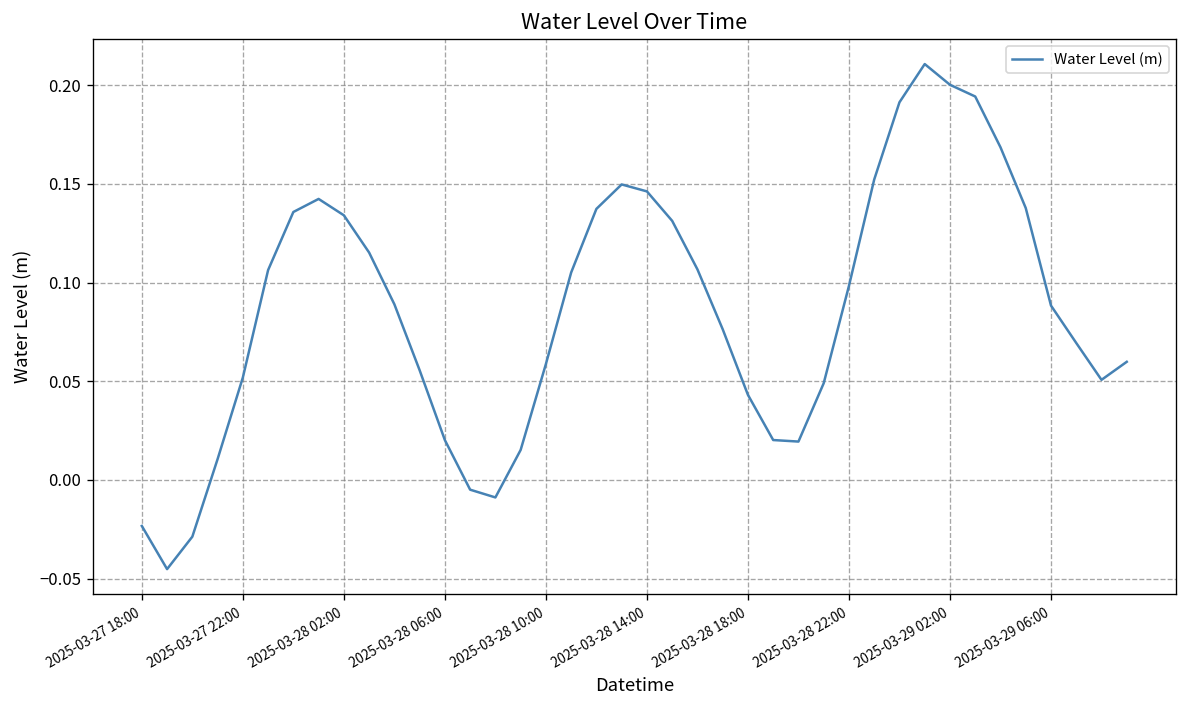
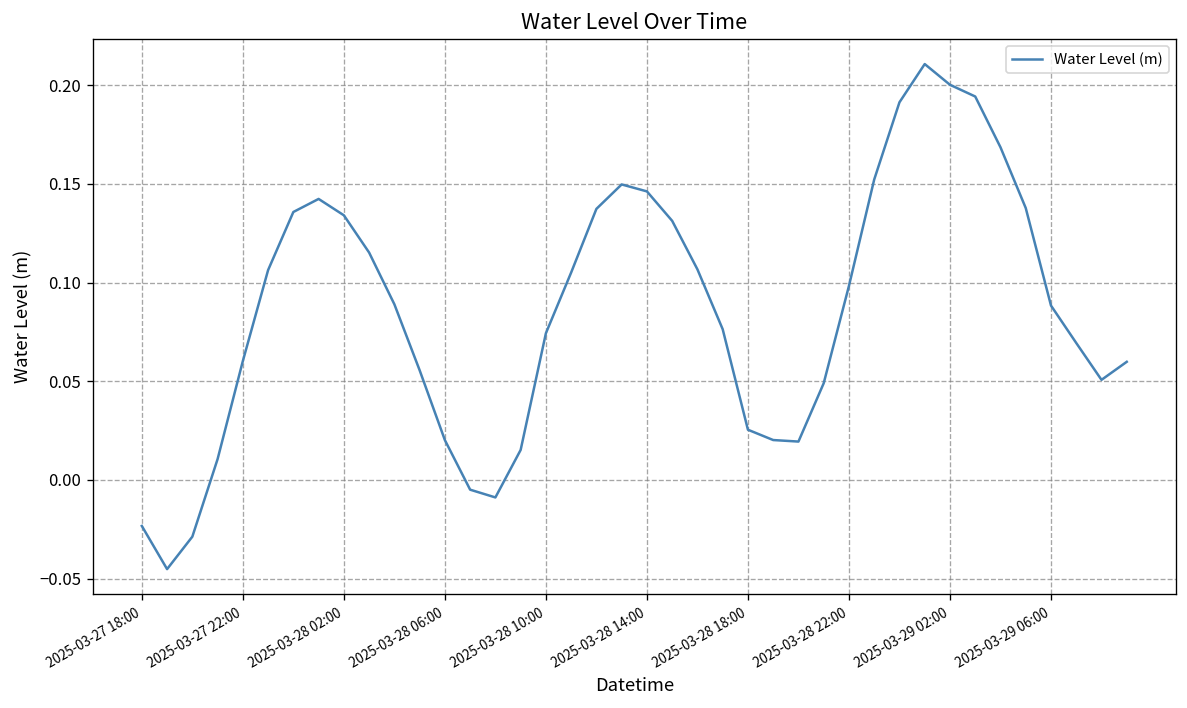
  {
    "2025-03-27 18:00": -0.023,
-   "2025-03-27 22:00": 0.052,
+   "2025-03-27 22:00": 0.060,
    "2025-03-28 02:00": 0.134,
    "2025-03-28 06:00": 0.020,
-   "2025-03-28 10:00": 0.059,
+   "2025-03-28 10:00": 0.074,
    "2025-03-28 14:00": 0.146,
-   "2025-03-28 18:00": 0.043,
+   "2025-03-28 18:00": 0.025,
    "2025-03-28 22:00": 0.098,
    "2025-03-29 02:00": 0.200,
    "2025-03-29 06:00": 0.088
  }
